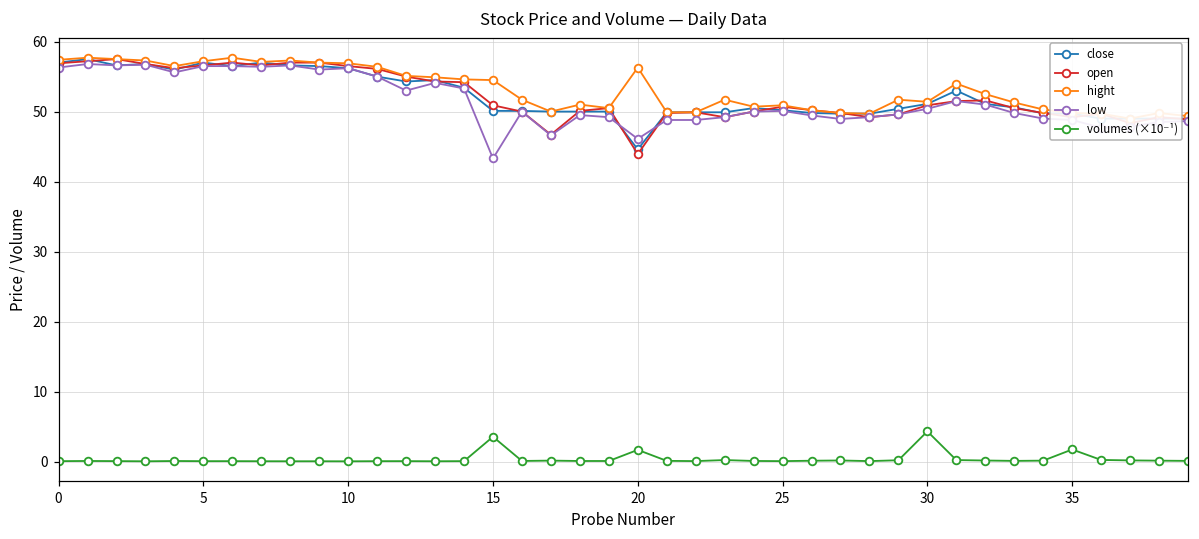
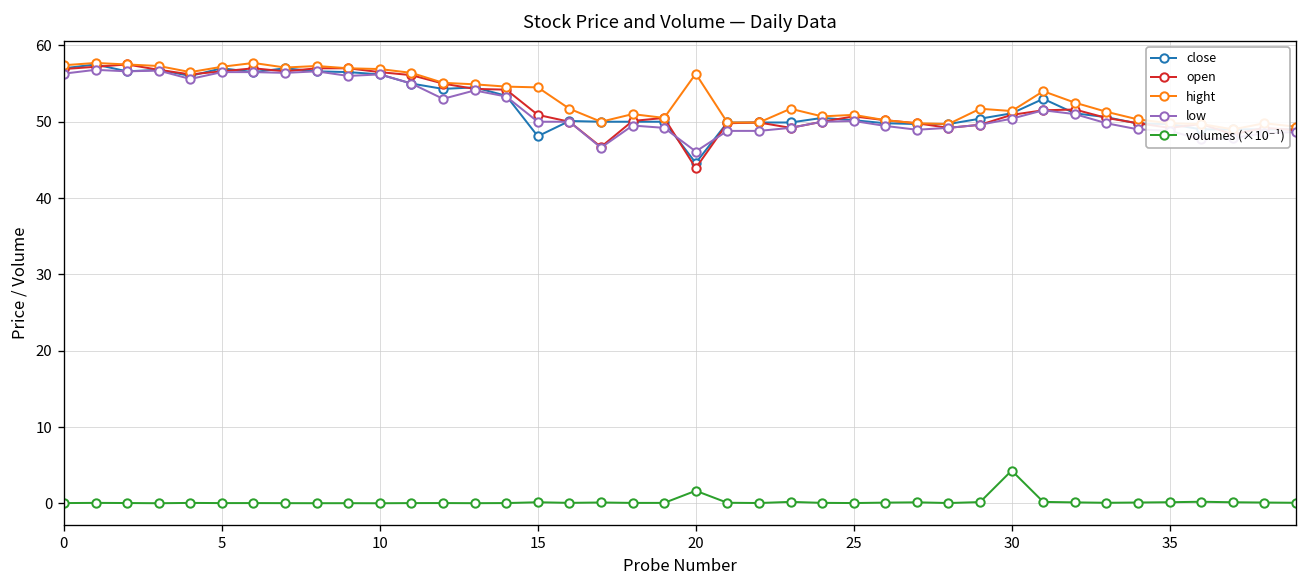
  {
    "close": {
-     "15": 50,
+     "15": 48,
      "20": 45
    },
    "open": {
      "15": 51,
      "20": 44
    },
    "hight": {
      "10": 57,
      "15": 55,
      "20": 56
    },
    "low": {
      "0": 56,
-     "15": 43,
+     "15": 50,
      "20": 46,
      "30": 50
    },
    "volumes (×10⁻¹)": {
      "0": 0,
      "5": 0,
      "10": 0,
-     "15": 4,
+     "15": 0,
      "20": 2,
      "25": 0,
      "30": 4,
-     "35": 2
+     "35": 0
    }
  }
